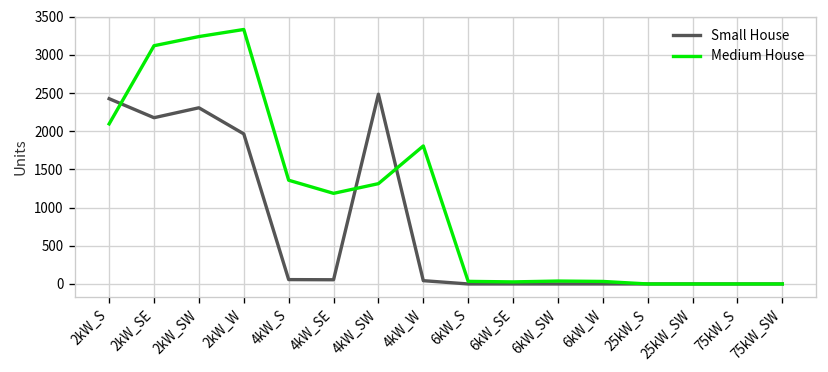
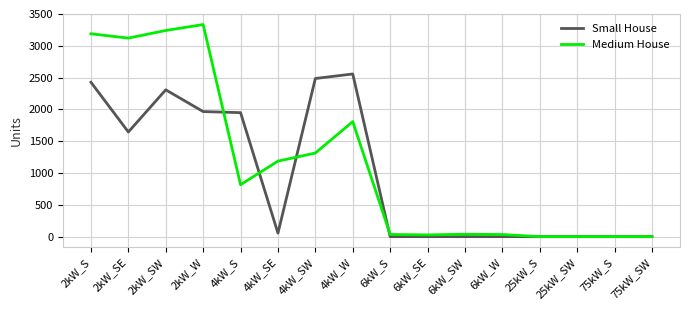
  {
    "Small House": {
      "2kW_S": 2400,
-     "2kW_SE": 2200,
+     "2kW_SE": 1600,
      "2kW_SW": 2300,
      "2kW_W": 2000,
-     "4kW_S": 100,
+     "4kW_S": 1900,
      "4kW_SE": 100,
      "4kW_SW": 2500,
-     "4kW_W": 0
+     "4kW_W": 2600
    },
    "Medium House": {
-     "2kW_S": 2100,
+     "2kW_S": 3200,
      "2kW_SE": 3100,
      "2kW_SW": 3200,
      "2kW_W": 3300,
-     "4kW_S": 1400,
+     "4kW_S": 800,
      "4kW_SE": 1200,
      "4kW_SW": 1300,
      "4kW_W": 1800
    }
  }
